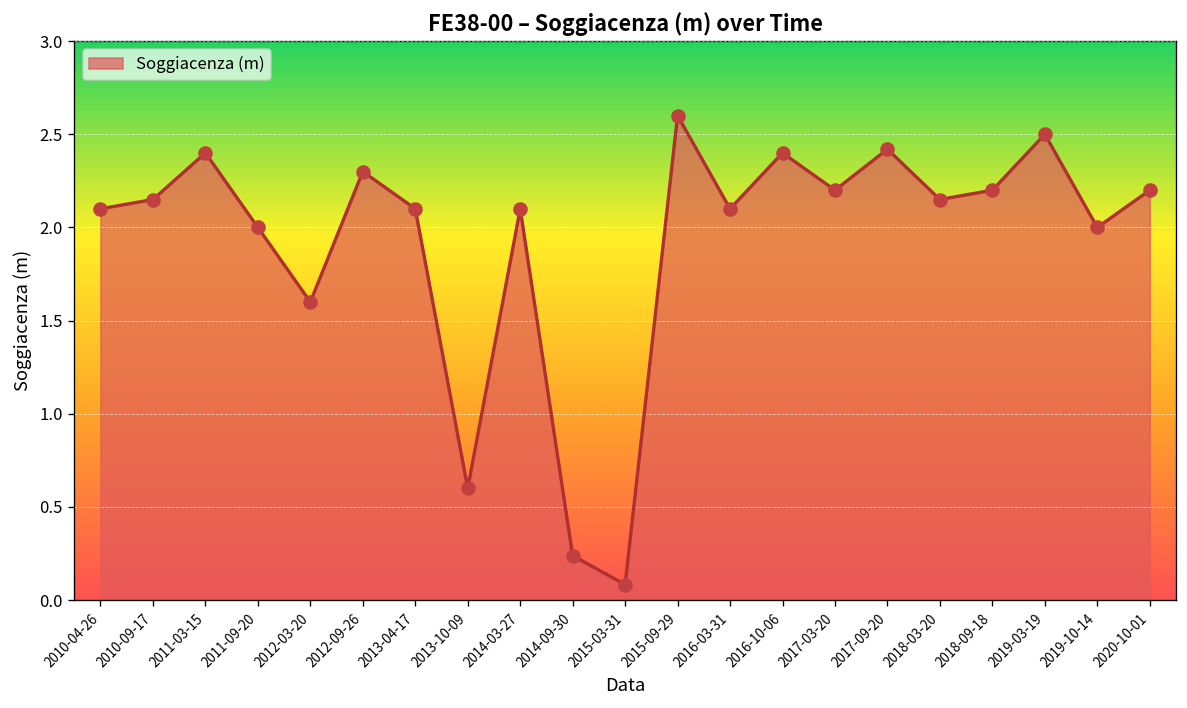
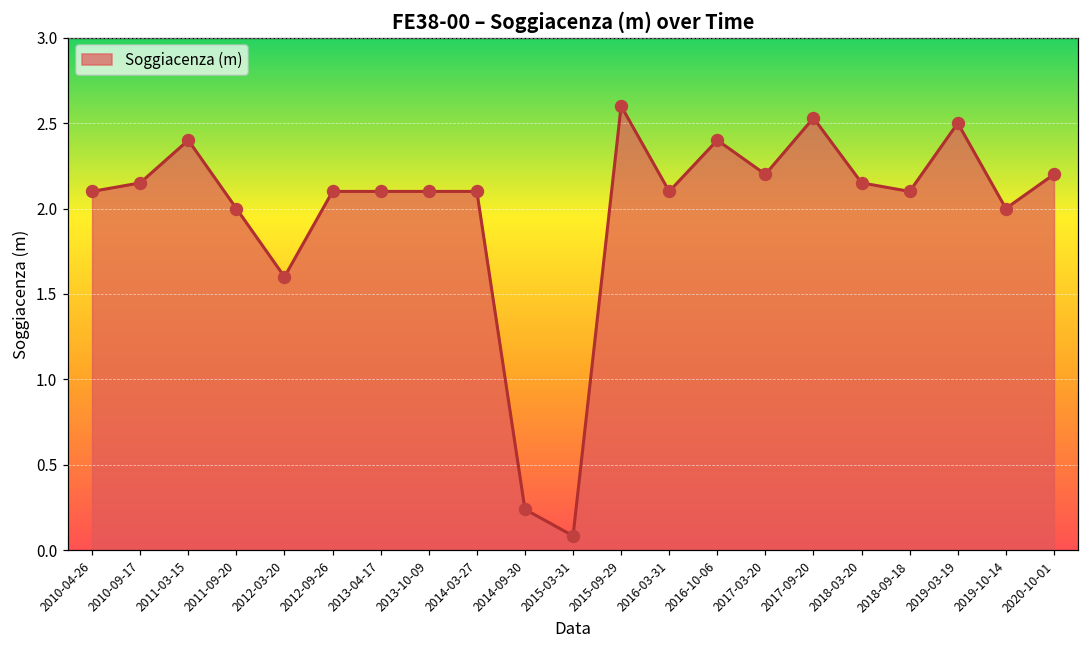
  {
    "2010-04-26": 2.10,
    "2010-09-17": 2.15,
    "2011-03-15": 2.40,
    "2011-09-20": 2.00,
    "2012-03-20": 1.60,
-   "2012-09-26": 2.3,
+   "2012-09-26": 2.1,
    "2013-04-17": 2.10,
-   "2013-10-09": 0.6,
+   "2013-10-09": 2.1,
    "2014-03-27": 2.10,
    "2014-09-30": 0.24,
    "2015-03-31": 0.08,
    "2015-09-29": 2.60,
    "2016-03-31": 2.10,
    "2016-10-06": 2.40,
    "2017-03-20": 2.20,
-   "2017-09-20": 2.42,
+   "2017-09-20": 2.53,
    "2018-03-20": 2.15,
-   "2018-09-18": 2.2,
+   "2018-09-18": 2.1,
    "2019-03-19": 2.50,
    "2019-10-14": 2.00,
    "2020-10-01": 2.20
  }
